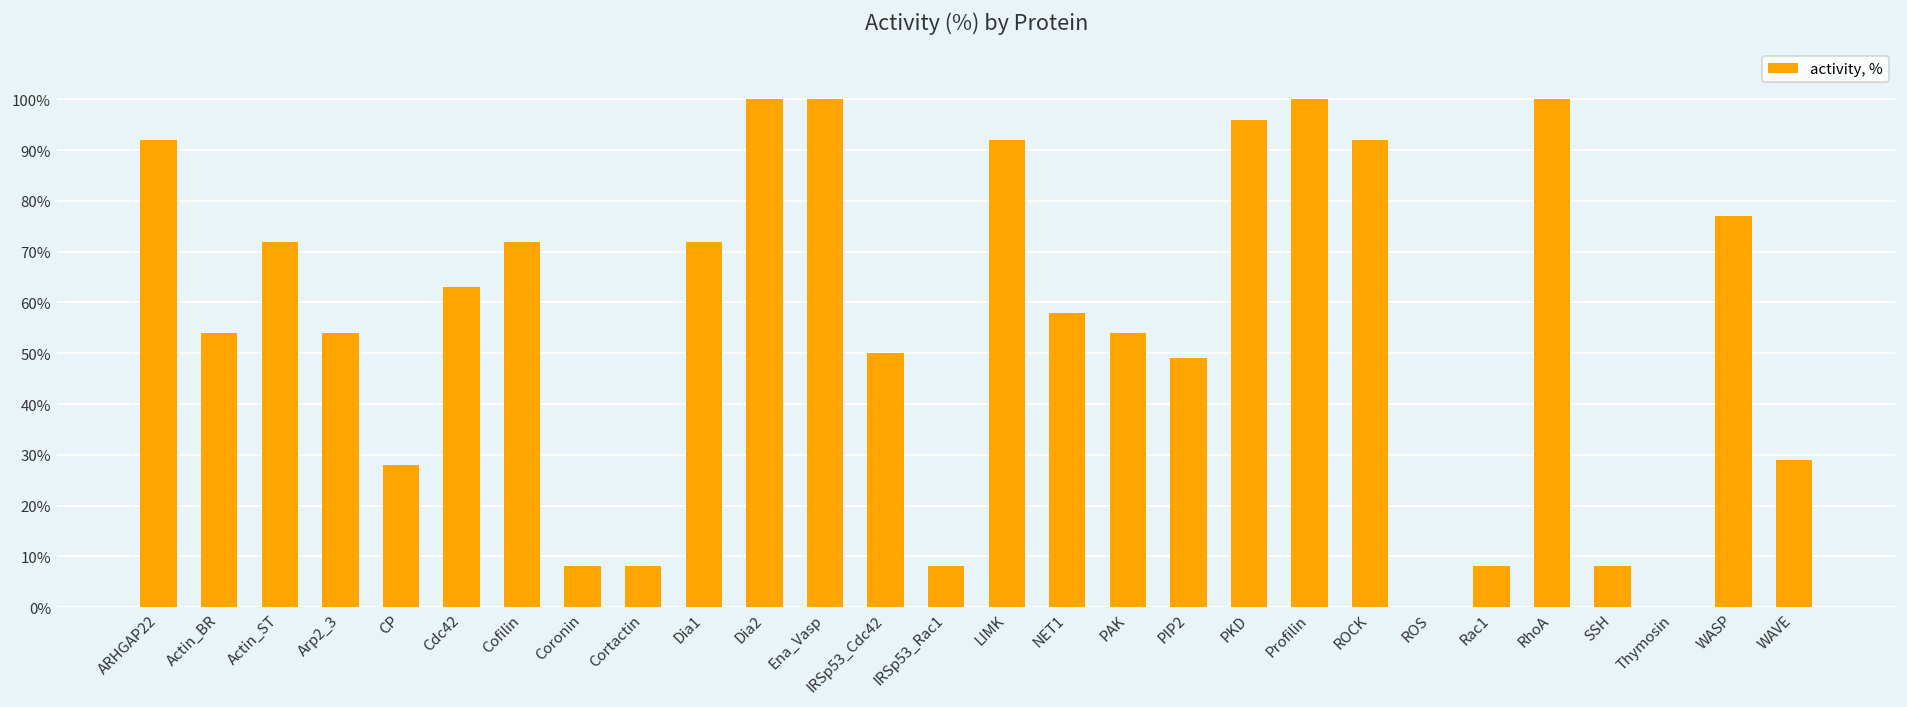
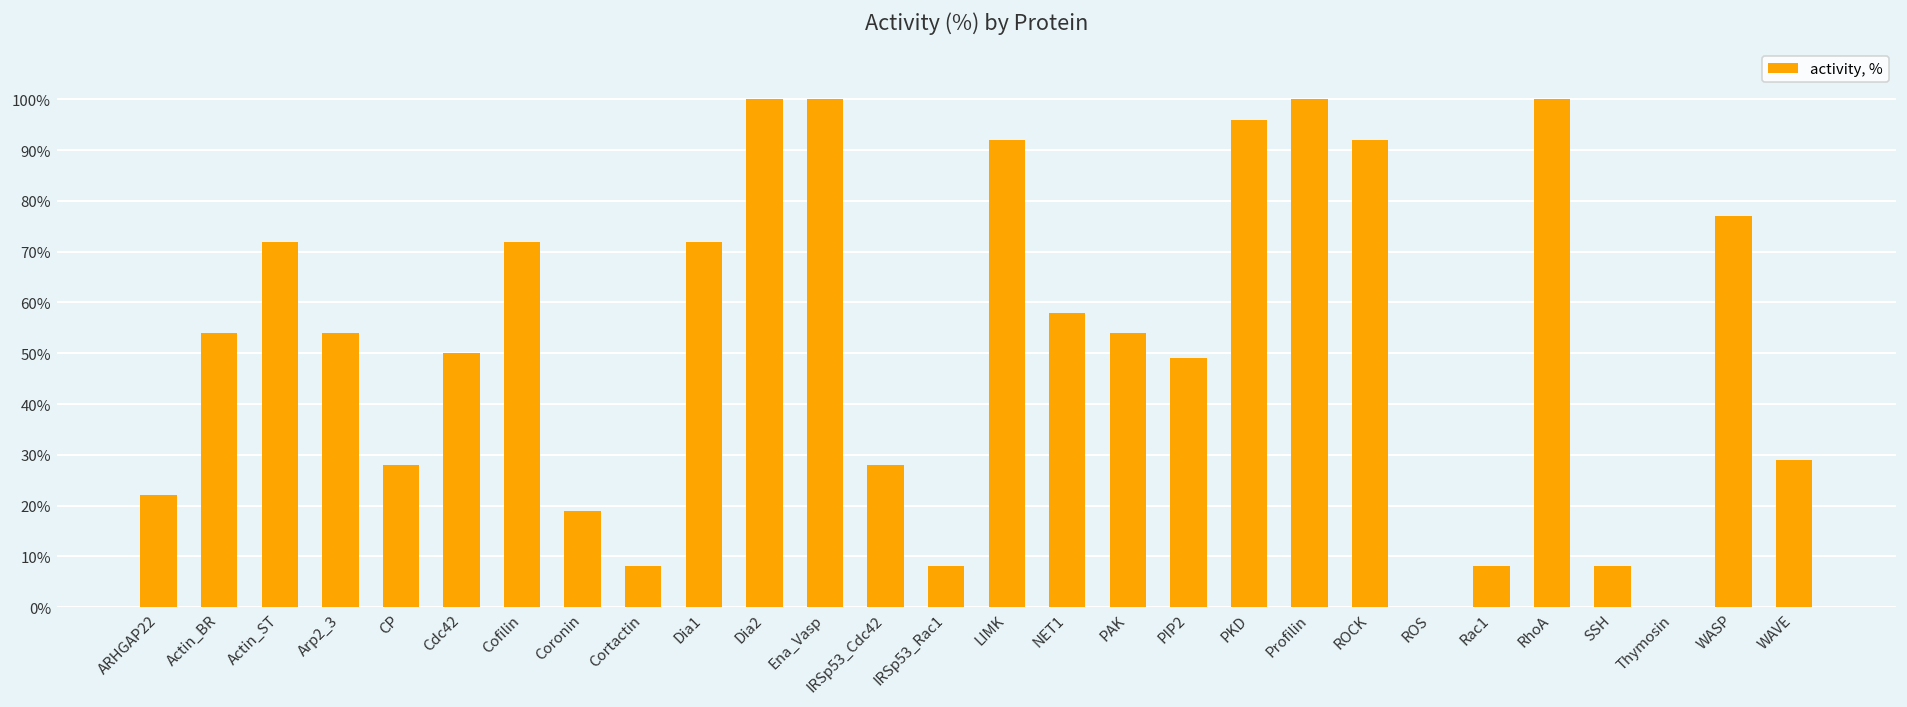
  {
-   "ARHGAP22": "92%",
+   "ARHGAP22": "22%",
    "Actin_BR": "54%",
    "Actin_ST": "72%",
    "Arp2_3": "54%",
    "CP": "28%",
-   "Cdc42": "63%",
+   "Cdc42": "50%",
    "Cofilin": "72%",
-   "Coronin": "8%",
+   "Coronin": "19%",
    "Cortactin": "8%",
    "Dia1": "72%",
    "Dia2": "100%",
    "Ena_Vasp": "100%",
-   "IRSp53_Cdc42": "50%",
+   "IRSp53_Cdc42": "28%",
    "IRSp53_Rac1": "8%",
    "LIMK": "92%",
    "NET1": "58%",
    "PAK": "54%",
    "PIP2": "49%",
    "PKD": "96%",
    "Profilin": "100%",
    "ROCK": "92%",
    "ROS": "0%",
    "Rac1": "8%",
    "RhoA": "100%",
    "SSH": "8%",
    "Thymosin": "0%",
    "WASP": "77%",
    "WAVE": "29%"
  }
